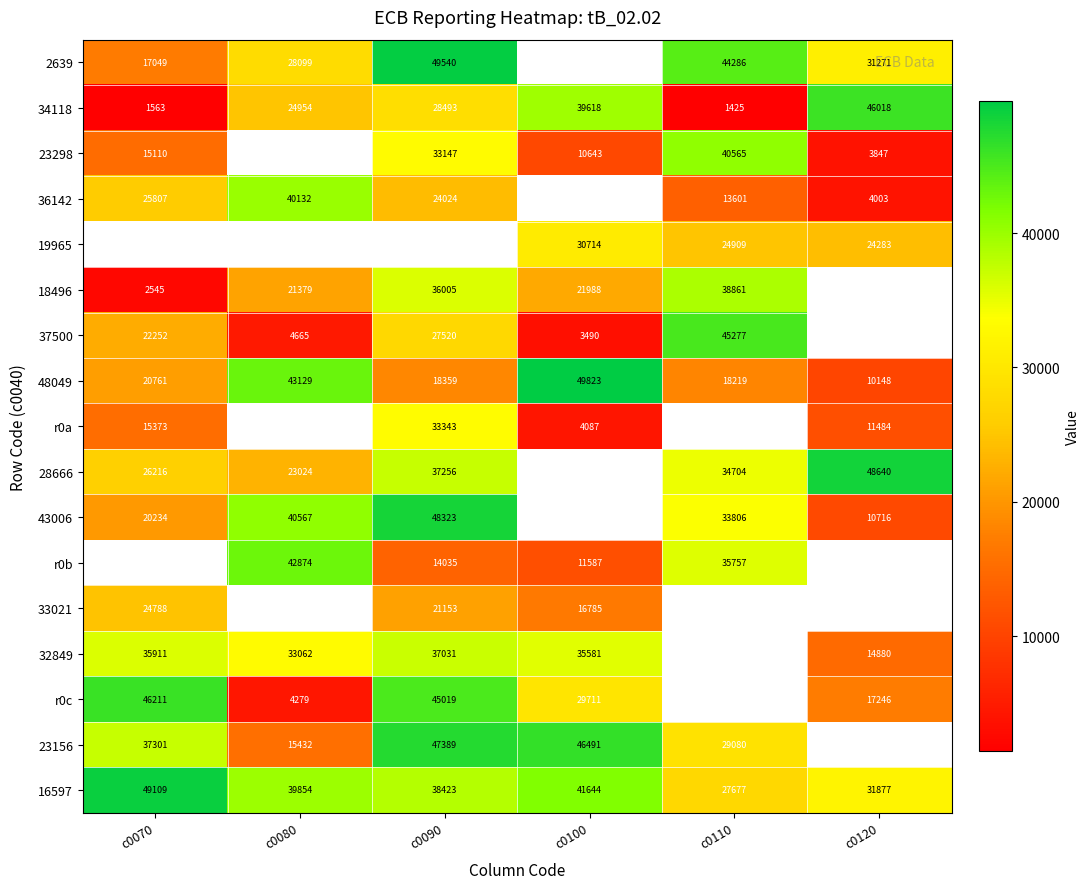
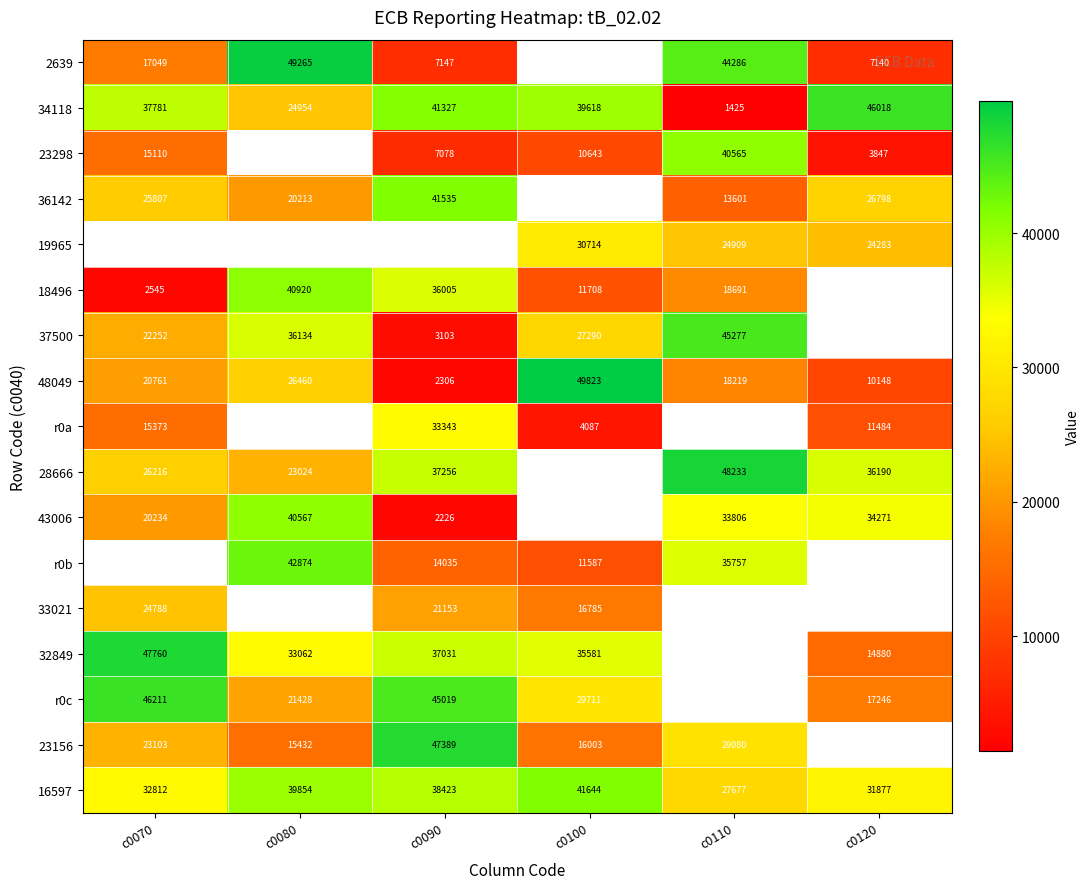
  {
    "2639": {
      "c0070": 17049,
-     "c0080": 28099,
-     "c0090": 49540,
+     "c0080": 49265,
+     "c0090": 7147,
      "c0110": 44286,
-     "c0120": 31271
+     "c0120": 7140
    },
    "34118": {
-     "c0070": 1563,
+     "c0070": 37781,
      "c0080": 24954,
-     "c0090": 28493,
+     "c0090": 41327,
      "c0100": 39618,
      "c0110": 1425,
      "c0120": 46018
    },
    "23298": {
      "c0070": 15110,
-     "c0090": 33147,
+     "c0090": 7078,
      "c0100": 10643,
      "c0110": 40565,
      "c0120": 3847
    },
    "36142": {
      "c0070": 25807,
-     "c0080": 40132,
-     "c0090": 24024,
+     "c0080": 20213,
+     "c0090": 41535,
      "c0110": 13601,
-     "c0120": 4003
+     "c0120": 26798
    },
    "19965": {
      "c0100": 30714,
      "c0110": 24909,
      "c0120": 24283
    },
    "18496": {
      "c0070": 2545,
-     "c0080": 21379,
+     "c0080": 40920,
      "c0090": 36005,
-     "c0100": 21988,
-     "c0110": 38861
+     "c0100": 11708,
+     "c0110": 18691
    },
    "37500": {
      "c0070": 22252,
-     "c0080": 4665,
-     "c0090": 27520,
-     "c0100": 3490,
+     "c0080": 36134,
+     "c0090": 3103,
+     "c0100": 27290,
      "c0110": 45277
    },
    "48049": {
      "c0070": 20761,
-     "c0080": 43129,
-     "c0090": 18359,
+     "c0080": 26460,
+     "c0090": 2306,
      "c0100": 49823,
      "c0110": 18219,
      "c0120": 10148
    },
    "r0a": {
      "c0070": 15373,
      "c0090": 33343,
      "c0100": 4087,
      "c0120": 11484
    },
    "28666": {
      "c0070": 26216,
      "c0080": 23024,
      "c0090": 37256,
-     "c0110": 34704,
-     "c0120": 48640
+     "c0110": 48233,
+     "c0120": 36190
    },
    "43006": {
      "c0070": 20234,
      "c0080": 40567,
-     "c0090": 48323,
+     "c0090": 2226,
      "c0110": 33806,
-     "c0120": 10716
+     "c0120": 34271
    },
    "r0b": {
      "c0080": 42874,
      "c0090": 14035,
      "c0100": 11587,
      "c0110": 35757
    },
    "33021": {
      "c0070": 24788,
      "c0090": 21153,
      "c0100": 16785
    },
    "32849": {
-     "c0070": 35911,
+     "c0070": 47760,
      "c0080": 33062,
      "c0090": 37031,
      "c0100": 35581,
      "c0120": 14880
    },
    "r0c": {
      "c0070": 46211,
-     "c0080": 4279,
+     "c0080": 21428,
      "c0090": 45019,
      "c0100": 29711,
      "c0120": 17246
    },
    "23156": {
-     "c0070": 37301,
+     "c0070": 23103,
      "c0080": 15432,
      "c0090": 47389,
-     "c0100": 46491,
+     "c0100": 16003,
      "c0110": 29080
    },
    "16597": {
-     "c0070": 49109,
+     "c0070": 32812,
      "c0080": 39854,
      "c0090": 38423,
      "c0100": 41644,
      "c0110": 27677,
      "c0120": 31877
    }
  }
